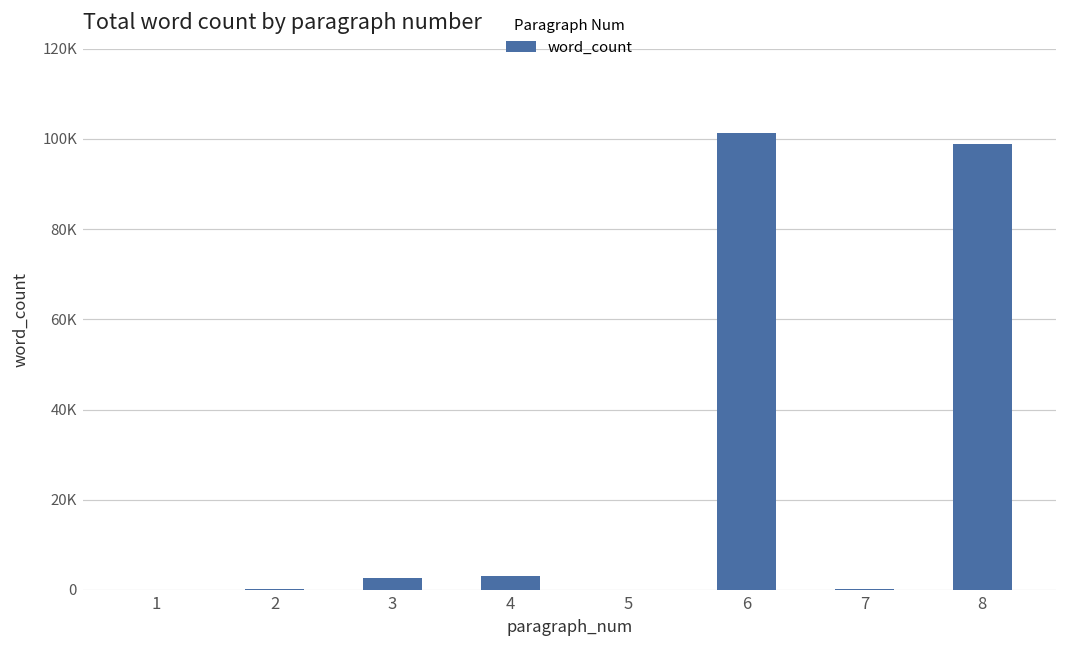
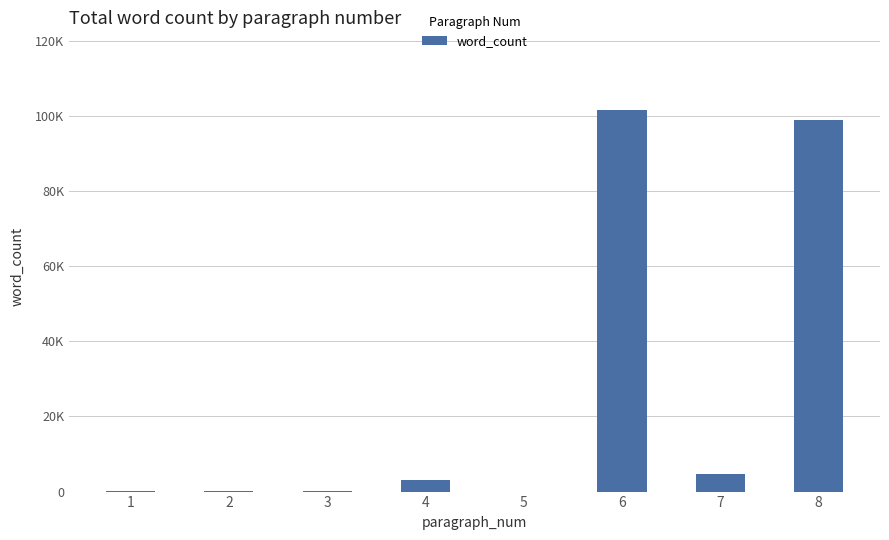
  {
-   "3": 3000,
+   "3": 0,
    "4": 3000,
    "6": 101000,
-   "7": 0,
+   "7": 5000,
    "8": 99000
  }
